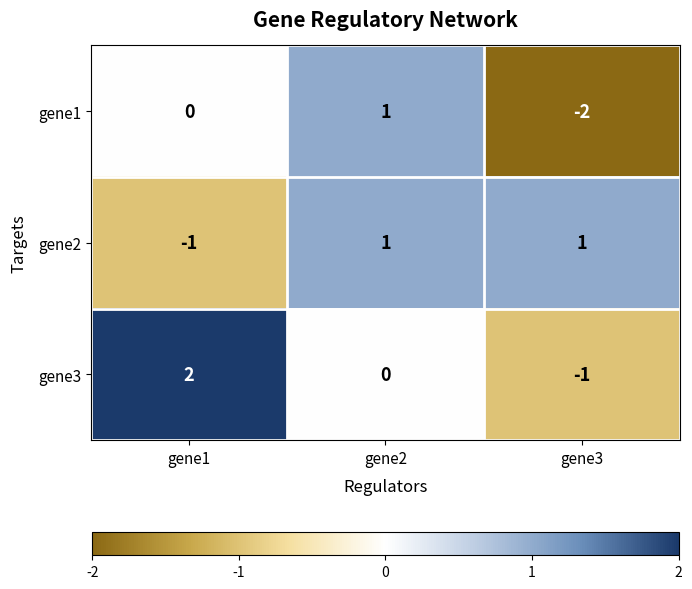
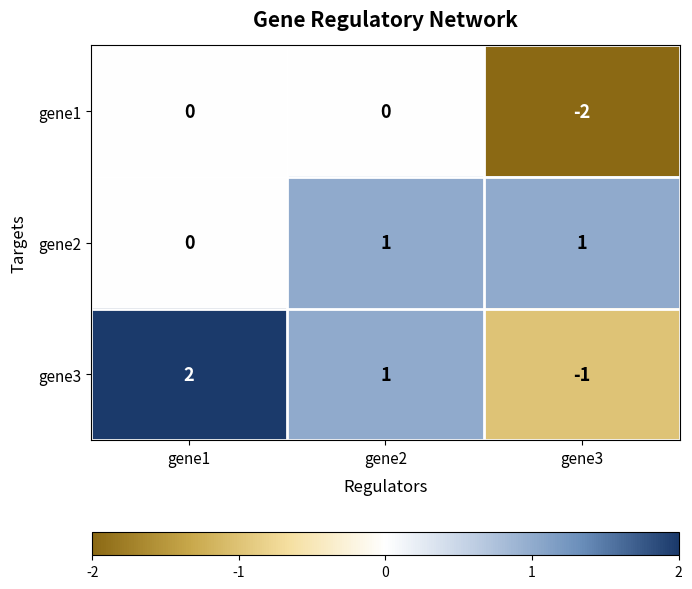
  {
    "gene1": {
      "gene1": 0,
-     "gene2": 1,
+     "gene2": 0,
      "gene3": -2
    },
    "gene2": {
-     "gene1": -1,
+     "gene1": 0,
      "gene2": 1,
      "gene3": 1
    },
    "gene3": {
      "gene1": 2,
-     "gene2": 0,
+     "gene2": 1,
      "gene3": -1
    }
  }
